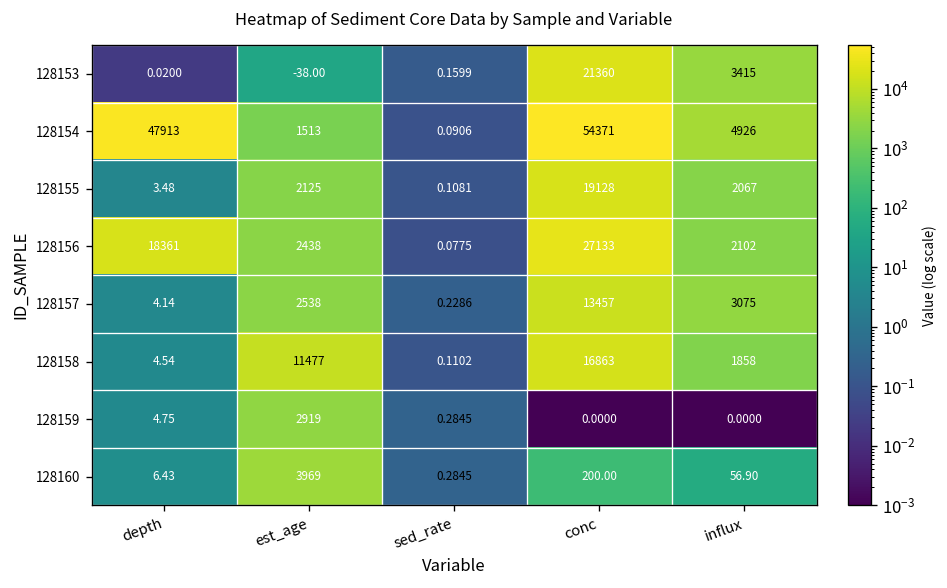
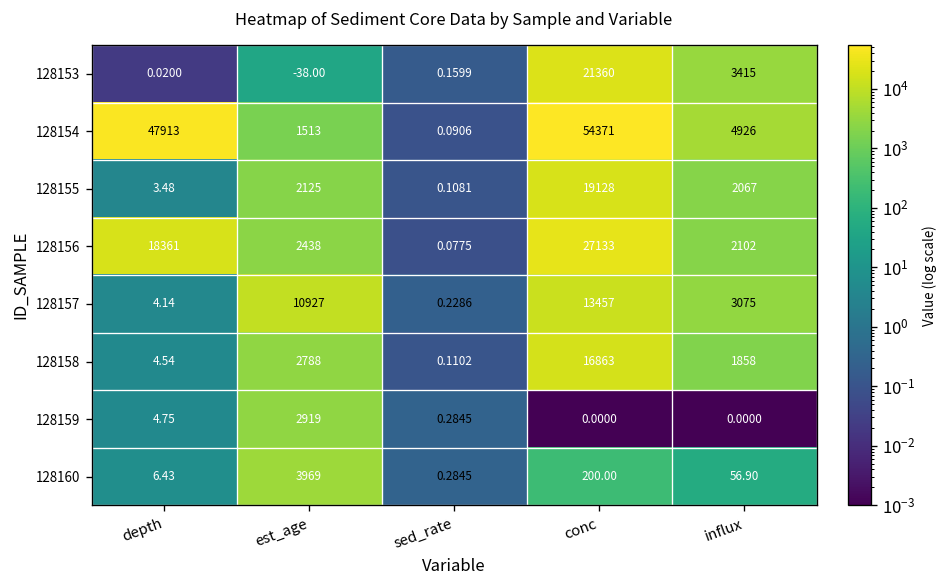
  {
    "128153": {
      "depth": 0.0200,
      "est_age": -38.00,
      "sed_rate": 0.1599,
      "conc": 21360,
      "influx": 3415
    },
    "128154": {
      "depth": 47913,
      "est_age": 1513,
      "sed_rate": 0.0906,
      "conc": 54371,
      "influx": 4926
    },
    "128155": {
      "depth": 3.48,
      "est_age": 2125,
      "sed_rate": 0.1081,
      "conc": 19128,
      "influx": 2067
    },
    "128156": {
      "depth": 18361,
      "est_age": 2438,
      "sed_rate": 0.0775,
      "conc": 27133,
      "influx": 2102
    },
    "128157": {
      "depth": 4.14,
-     "est_age": 2538,
+     "est_age": 10927,
      "sed_rate": 0.2286,
      "conc": 13457,
      "influx": 3075
    },
    "128158": {
      "depth": 4.54,
-     "est_age": 11477,
+     "est_age": 2788,
      "sed_rate": 0.1102,
      "conc": 16863,
      "influx": 1858
    },
    "128159": {
      "depth": 4.75,
      "est_age": 2919,
      "sed_rate": 0.2845,
      "conc": 0.0000,
      "influx": 0.0000
    },
    "128160": {
      "depth": 6.43,
      "est_age": 3969,
      "sed_rate": 0.2845,
      "conc": 200.00,
      "influx": 56.90
    }
  }
